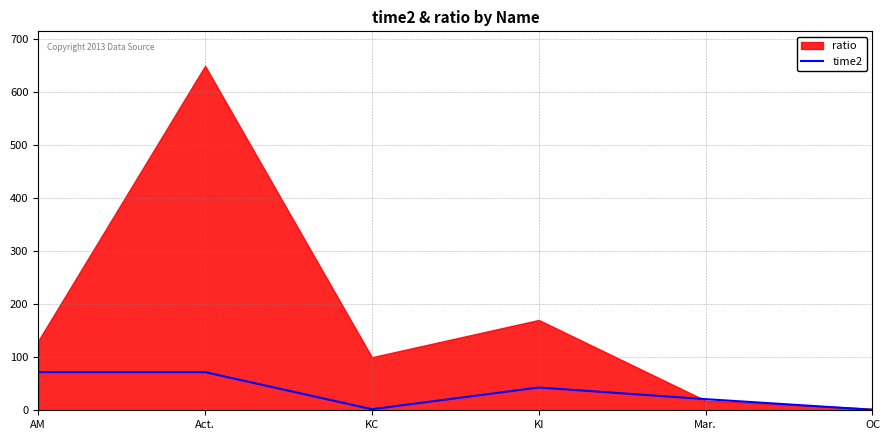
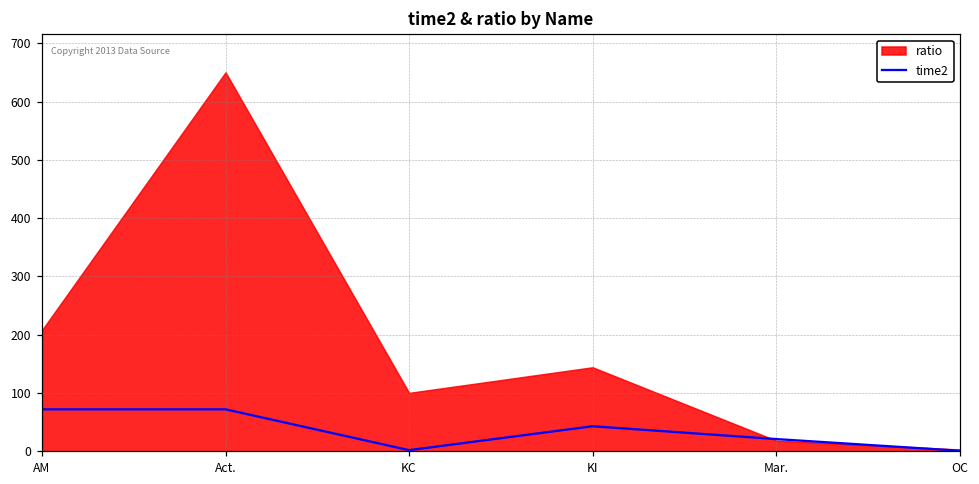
  {
    "ratio": {
-     "AM": 130,
+     "AM": 210,
      "Act.": 650,
      "KC": 100,
-     "KI": 170
+     "KI": 140
    },
    "time2": {
      "AM": 70,
      "Act.": 70,
      "KC": 0,
      "KI": 40
    }
  }
